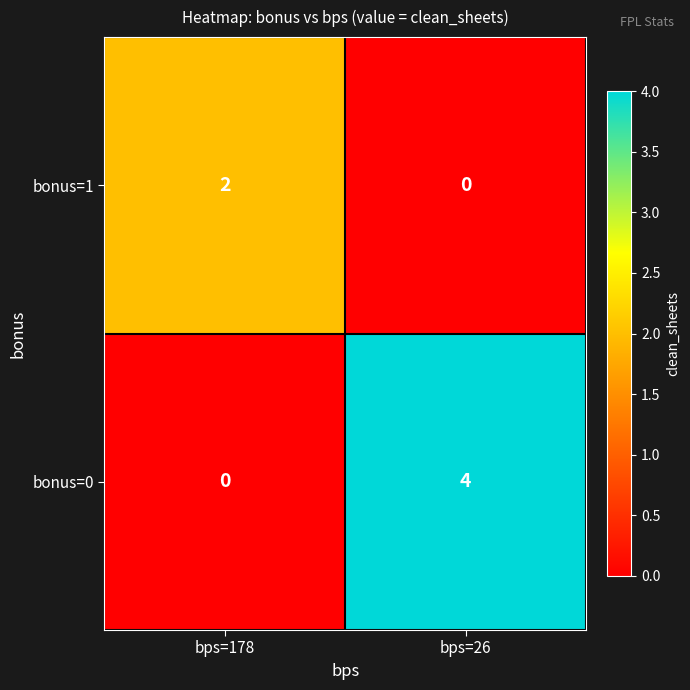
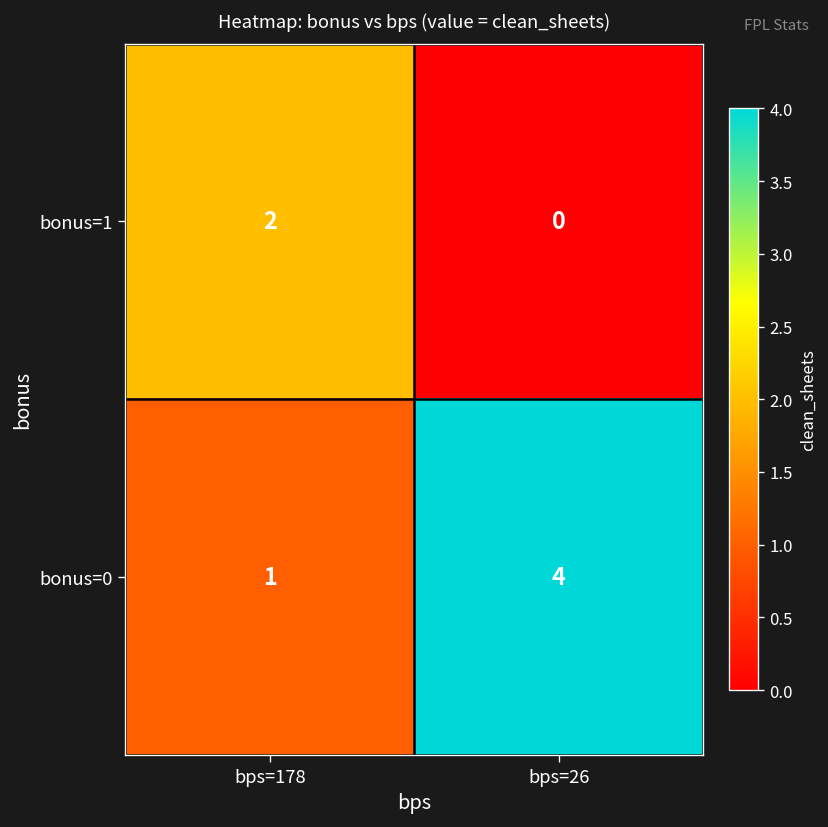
  {
    "bonus=1": {
      "bps=178": 2,
      "bps=26": 0
    },
    "bonus=0": {
-     "bps=178": 0,
+     "bps=178": 1,
      "bps=26": 4
    }
  }
